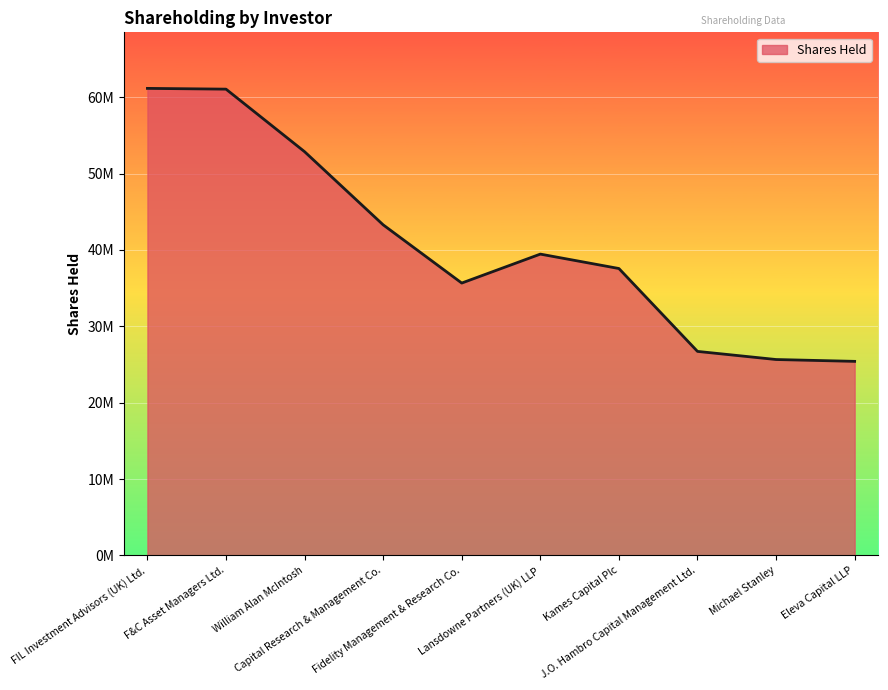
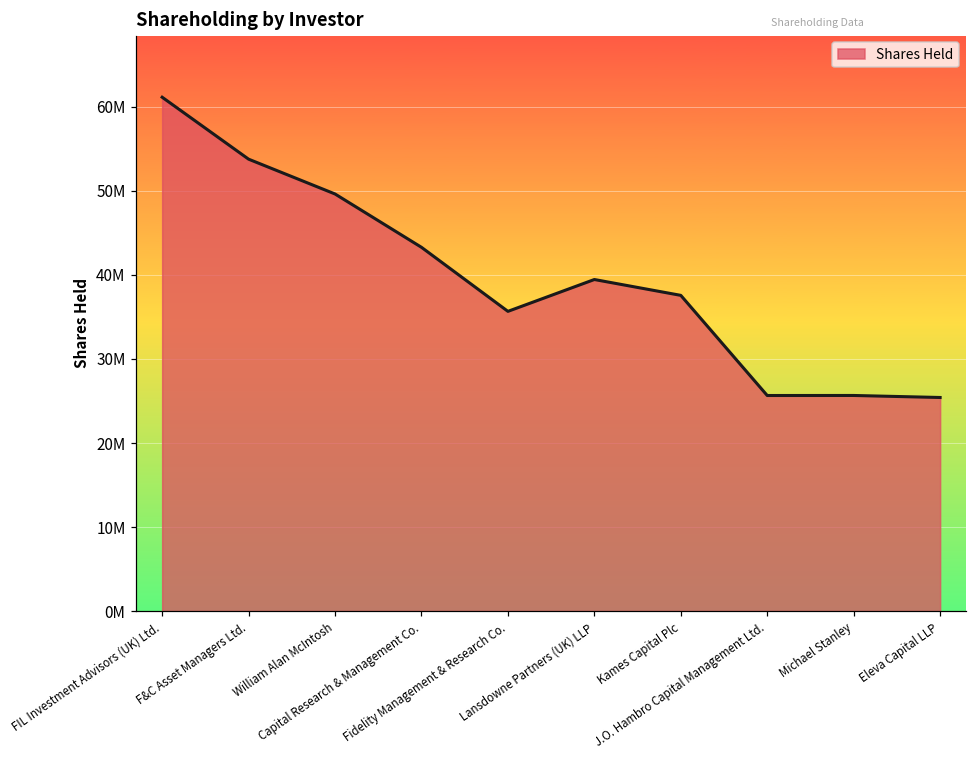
  {
    "FIL Investment Advisors (UK) Ltd.": 61000000,
-   "F&C Asset Managers Ltd.": 61000000,
-   "William Alan McIntosh": 53000000,
+   "F&C Asset Managers Ltd.": 54000000,
+   "William Alan McIntosh": 50000000,
    "Capital Research & Management Co.": 43000000,
    "Fidelity Management & Research Co.": 36000000,
    "Lansdowne Partners (UK) LLP": 39000000,
    "Kames Capital Plc": 38000000,
-   "J.O. Hambro Capital Management Ltd.": 27000000,
+   "J.O. Hambro Capital Management Ltd.": 26000000,
    "Michael Stanley": 26000000,
    "Eleva Capital LLP": 25000000
  }
